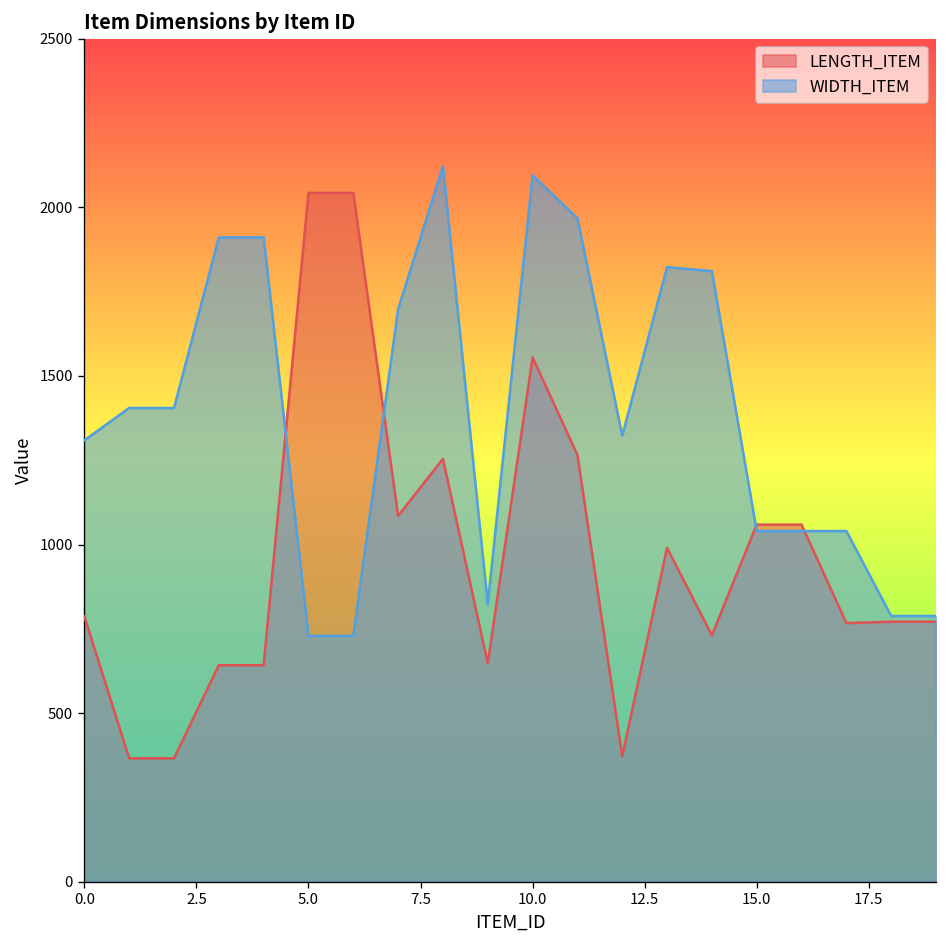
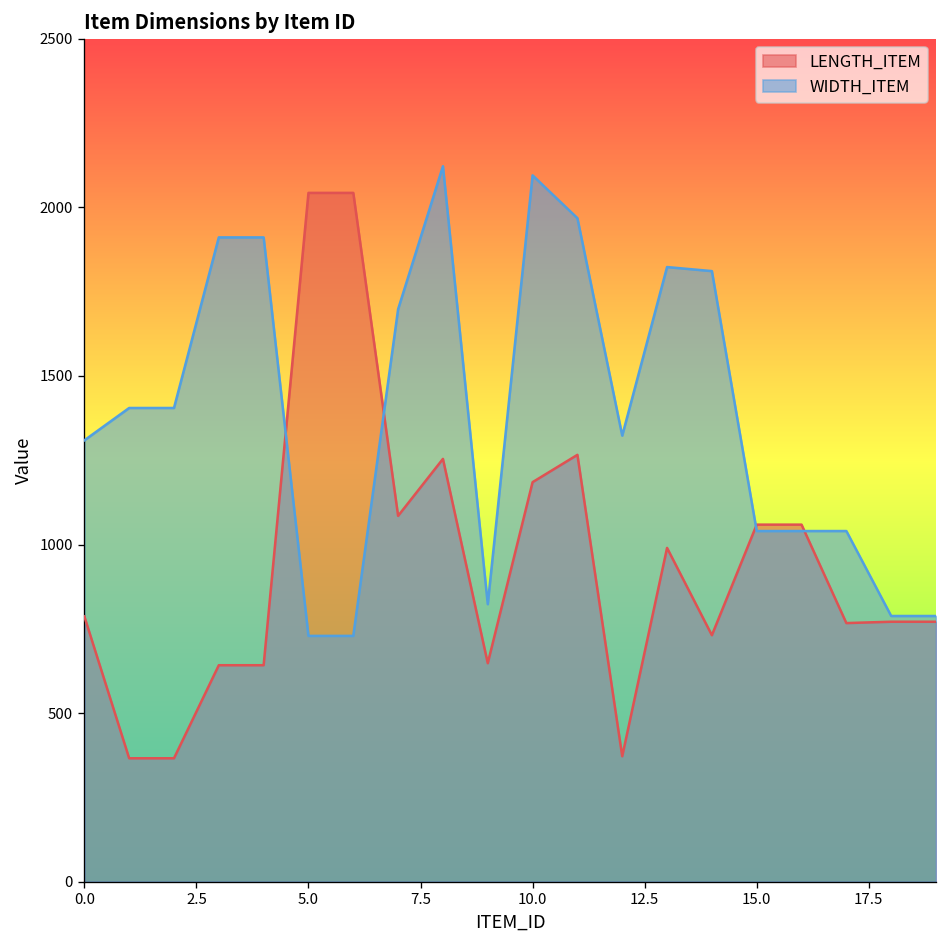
  {
    "LENGTH_ITEM": {
      "0.0": 790,
      "5.0": 2040,
-     "10.0": 1560,
+     "10.0": 1190,
      "15.0": 1060
    },
    "WIDTH_ITEM": {
      "0.0": 1310,
      "5.0": 730,
      "10.0": 2100,
      "15.0": 1040
    }
  }
